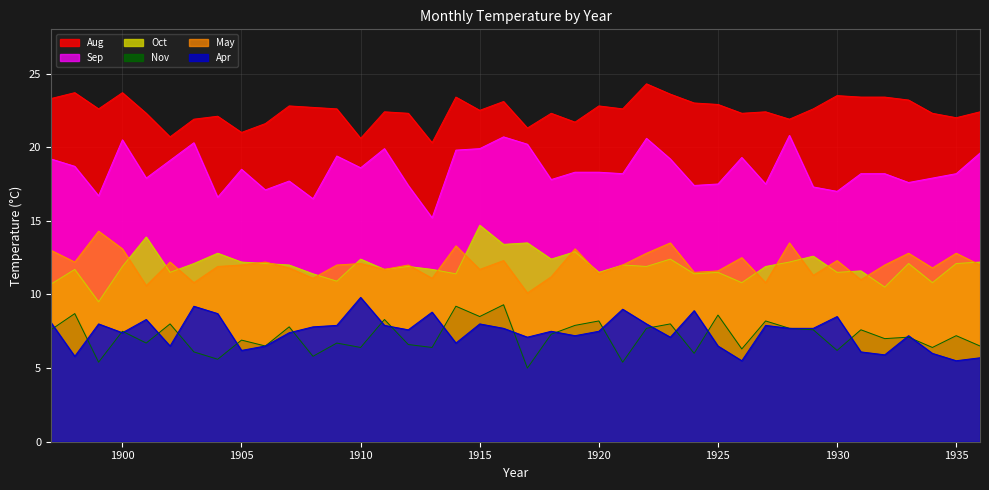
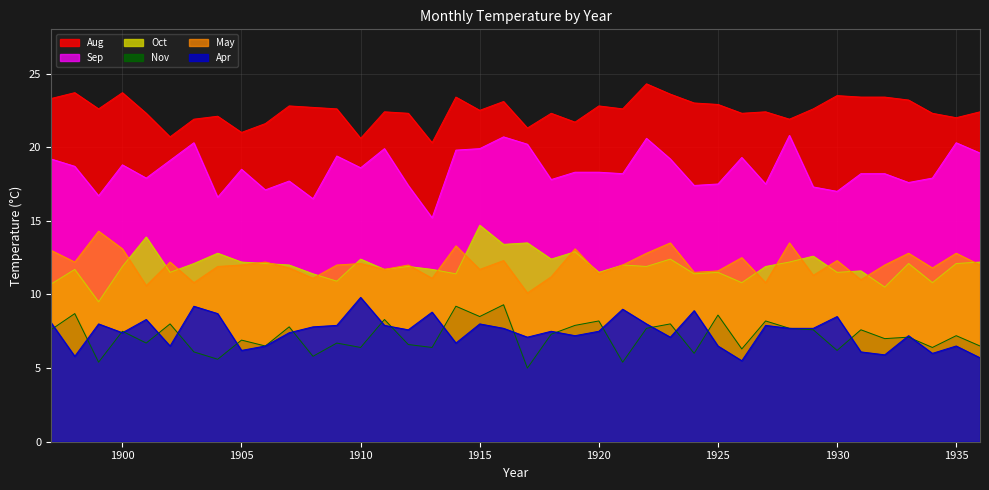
  {
    "Aug": {
      "1900": 23.7,
      "1905": 21.0,
      "1910": 20.6,
      "1915": 22.5,
      "1920": 22.8,
      "1925": 22.9,
      "1930": 23.5,
      "1935": 22.0
    },
    "Sep": {
-     "1900": 20.5,
+     "1900": 18.8,
      "1905": 18.5,
      "1910": 18.6,
      "1915": 19.9,
      "1920": 18.3,
      "1925": 17.5,
      "1930": 17.0,
-     "1935": 18.2
+     "1935": 20.3
    },
    "Oct": {
      "1900": 11.9,
      "1905": 12.2,
      "1910": 12.4,
      "1915": 14.7,
      "1930": 11.5,
      "1935": 12.1
    },
    "Nov": {
      "1905": 6.9,
      "1910": 6.4,
      "1915": 8.5,
      "1920": 8.2,
      "1925": 8.6,
      "1930": 6.2,
      "1935": 7.2
    },
    "May": {
      "1900": 13.1,
      "1905": 12.0,
      "1910": 12.1,
      "1915": 11.7,
      "1930": 12.3,
      "1935": 12.8
    },
    "Apr": {
      "1905": 6.2,
      "1910": 9.8,
      "1915": 8.0,
      "1920": 7.5,
      "1925": 6.5,
      "1930": 8.5,
-     "1935": 5.5
+     "1935": 6.5
    }
  }
